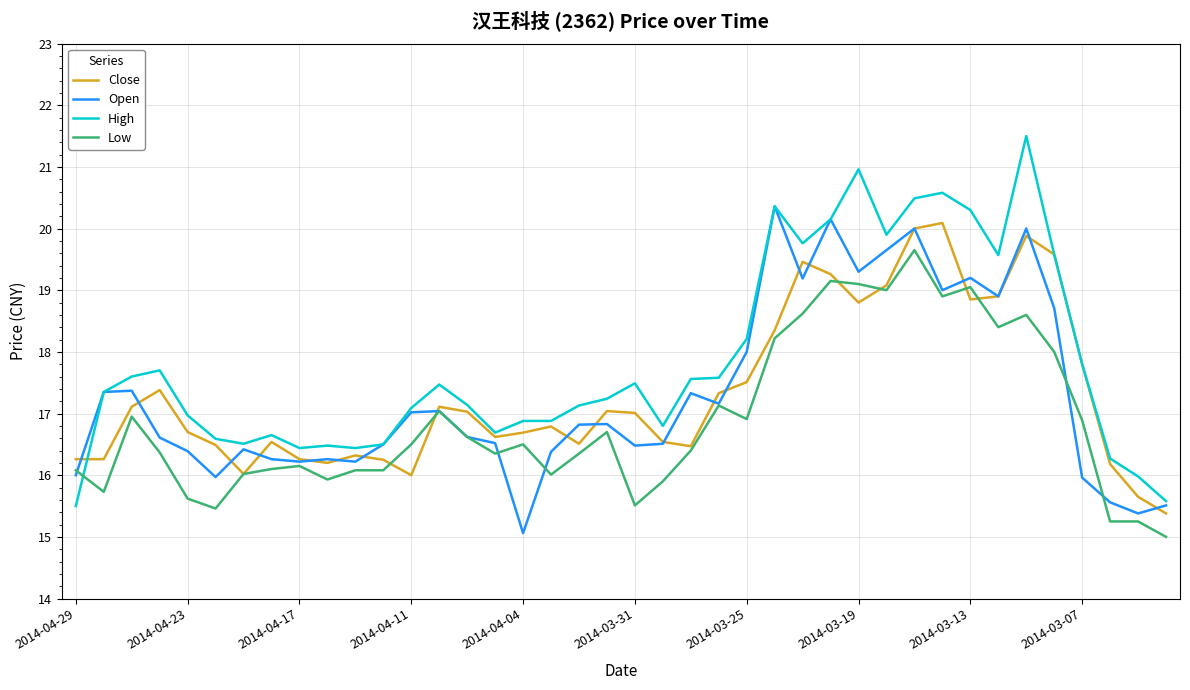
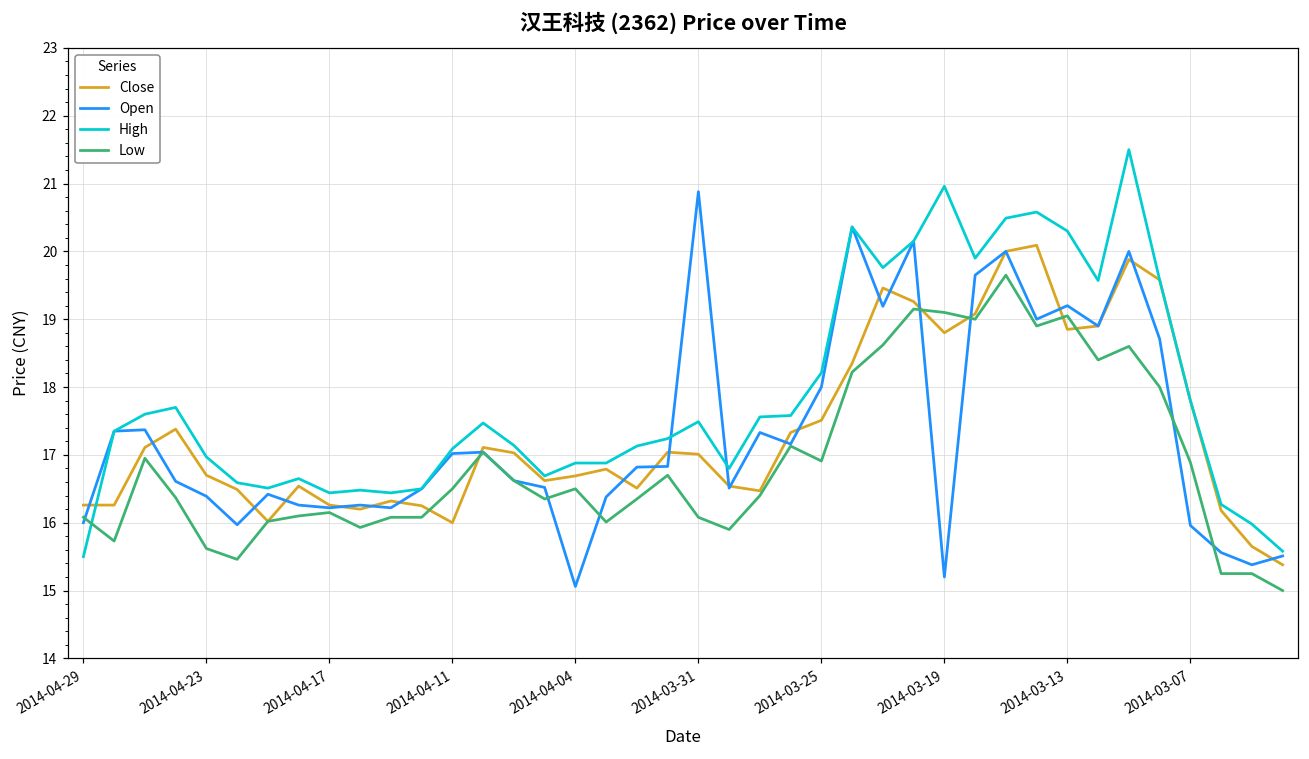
  {
    "Close": {
      "2014-04-29": 16.3,
      "2014-04-23": 16.7,
      "2014-04-11": 16.0,
      "2014-04-04": 16.7,
      "2014-03-31": 17.0,
      "2014-03-25": 17.5,
      "2014-03-19": 18.8,
      "2014-03-13": 18.9
    },
    "Open": {
      "2014-04-29": 16.0,
      "2014-04-23": 16.4,
      "2014-04-11": 17.0,
      "2014-04-04": 15.1,
-     "2014-03-31": 16.5,
+     "2014-03-31": 20.9,
      "2014-03-25": 18.0,
-     "2014-03-19": 19.3,
+     "2014-03-19": 15.2,
      "2014-03-13": 19.2,
      "2014-03-07": 16.0
    },
    "High": {
      "2014-04-29": 15.5,
      "2014-04-23": 17.0,
      "2014-04-17": 16.4,
      "2014-04-11": 17.1,
      "2014-04-04": 16.9,
      "2014-03-31": 17.5,
      "2014-03-25": 18.2,
      "2014-03-19": 21.0,
      "2014-03-13": 20.3
    },
    "Low": {
      "2014-04-29": 16.1,
      "2014-04-23": 15.6,
      "2014-04-17": 16.2,
      "2014-04-11": 16.5,
      "2014-04-04": 16.5,
-     "2014-03-31": 15.5,
+     "2014-03-31": 16.1,
      "2014-03-25": 16.9,
      "2014-03-19": 19.1,
      "2014-03-13": 19.1,
      "2014-03-07": 16.9
    }
  }
